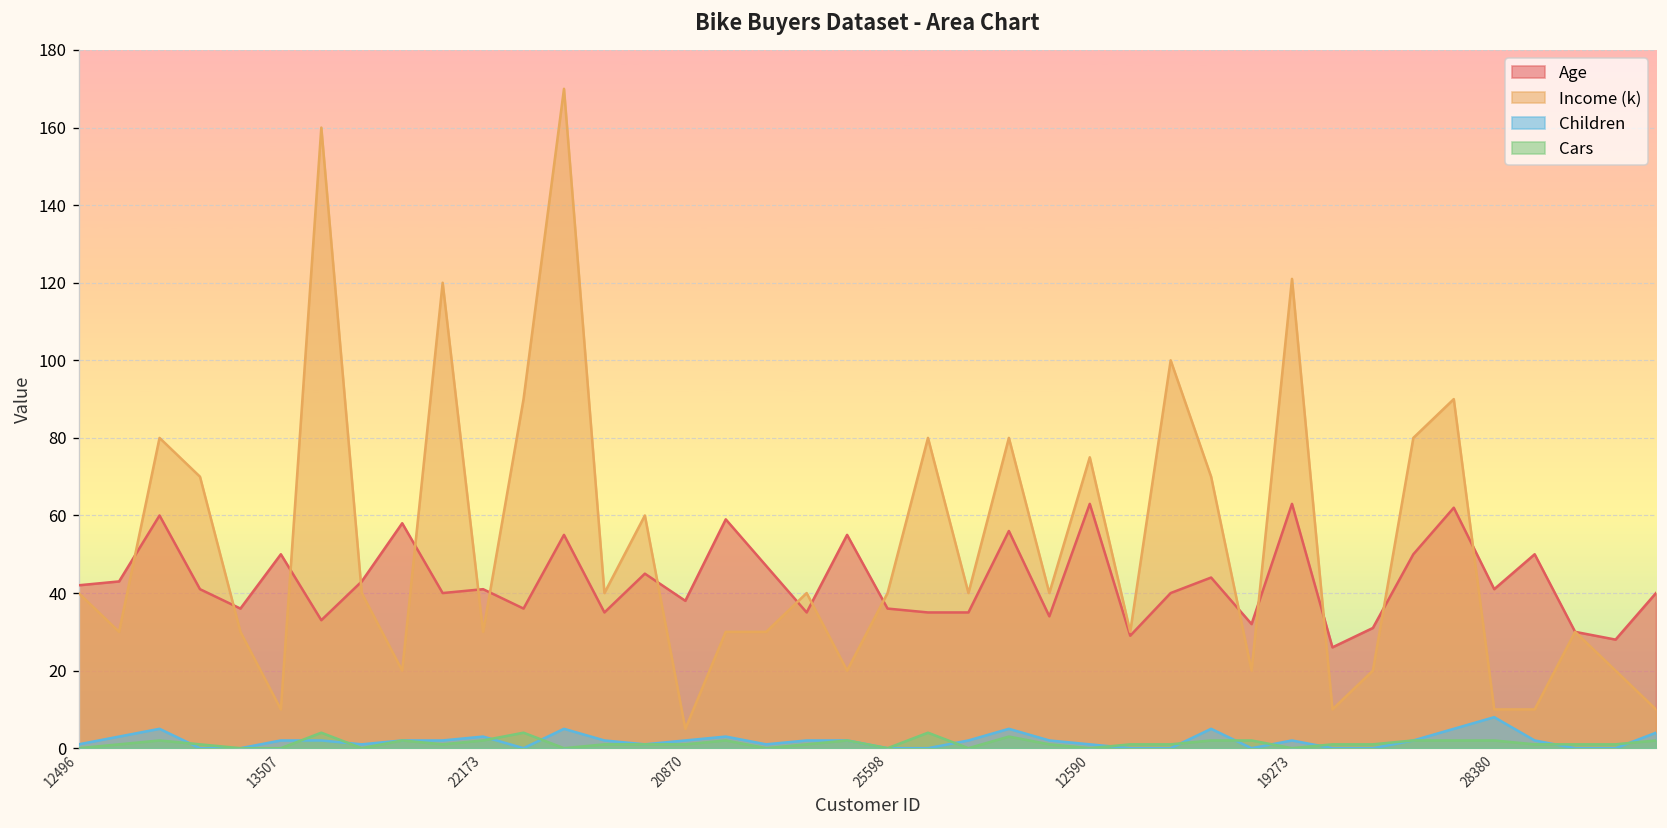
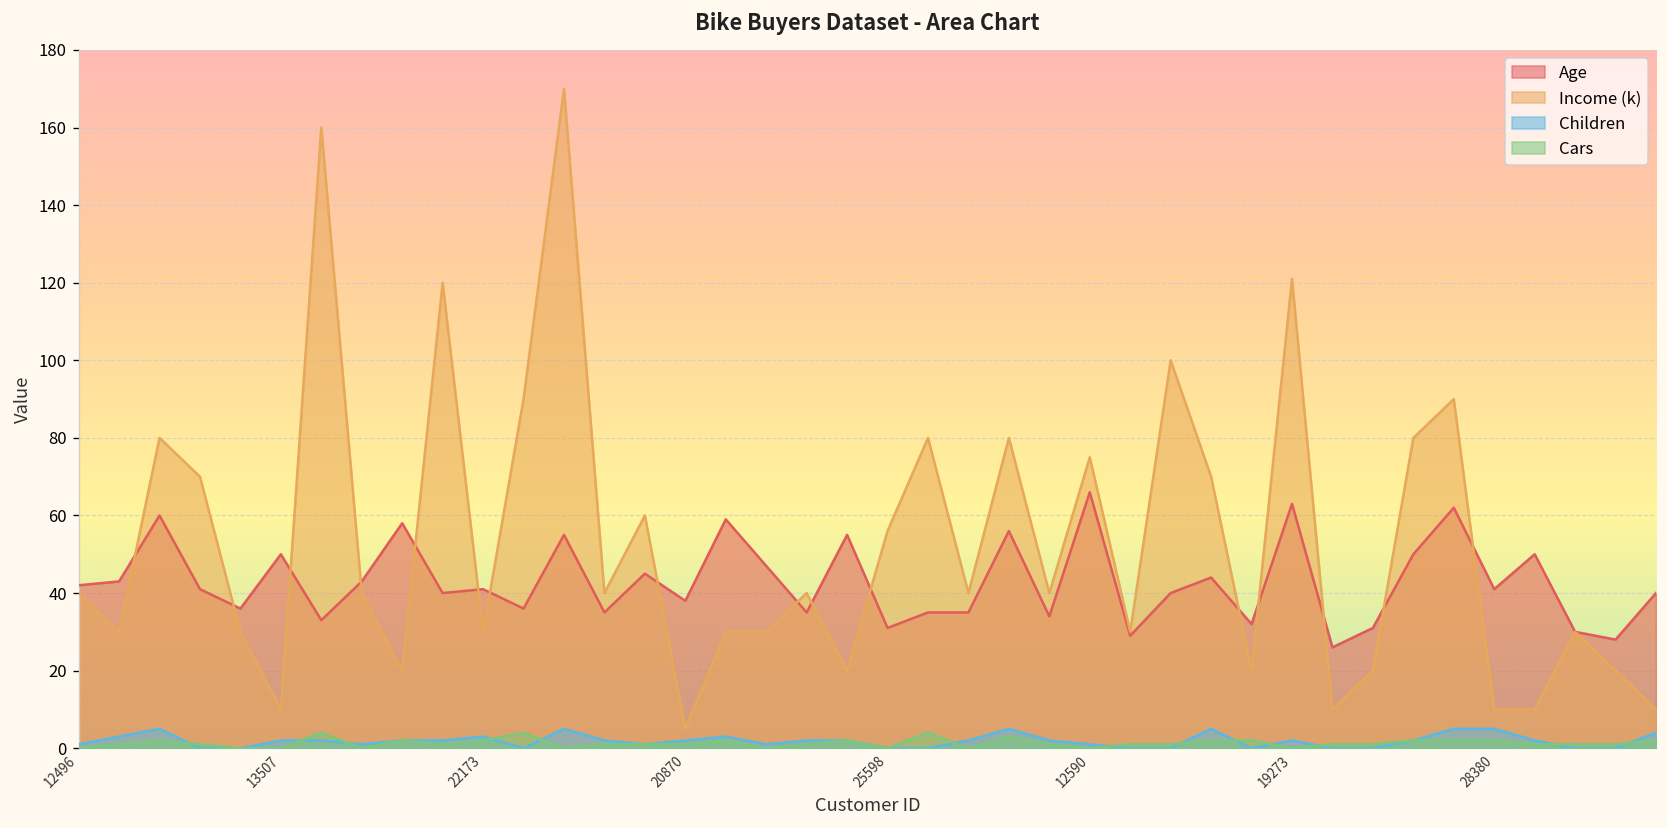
  {
    "Age": {
      "12496": 42,
      "13507": 50,
      "22173": 41,
      "20870": 38,
-     "25598": 36,
-     "12590": 63,
+     "25598": 31,
+     "12590": 66,
      "19273": 63,
      "28380": 41
    },
    "Income (k)": {
      "12496": 40,
      "13507": 10,
      "22173": 30,
      "20870": 5,
-     "25598": 40,
+     "25598": 56,
      "12590": 75,
      "19273": 121,
      "28380": 10
    },
    "Children": {
      "12496": 1,
      "13507": 2,
      "22173": 3,
      "20870": 2,
      "12590": 1,
      "19273": 2,
-     "28380": 8
+     "28380": 5
    },
    "Cars": {
      "12496": 0,
      "13507": 0,
      "22173": 2,
      "20870": 1,
      "12590": 0,
      "19273": 0,
      "28380": 2
    }
  }
